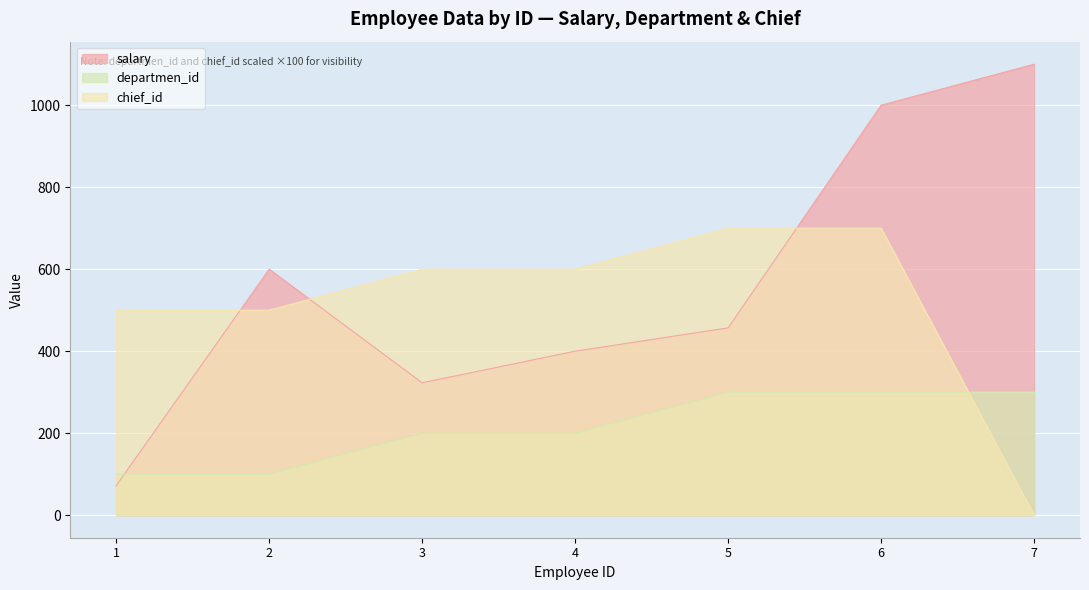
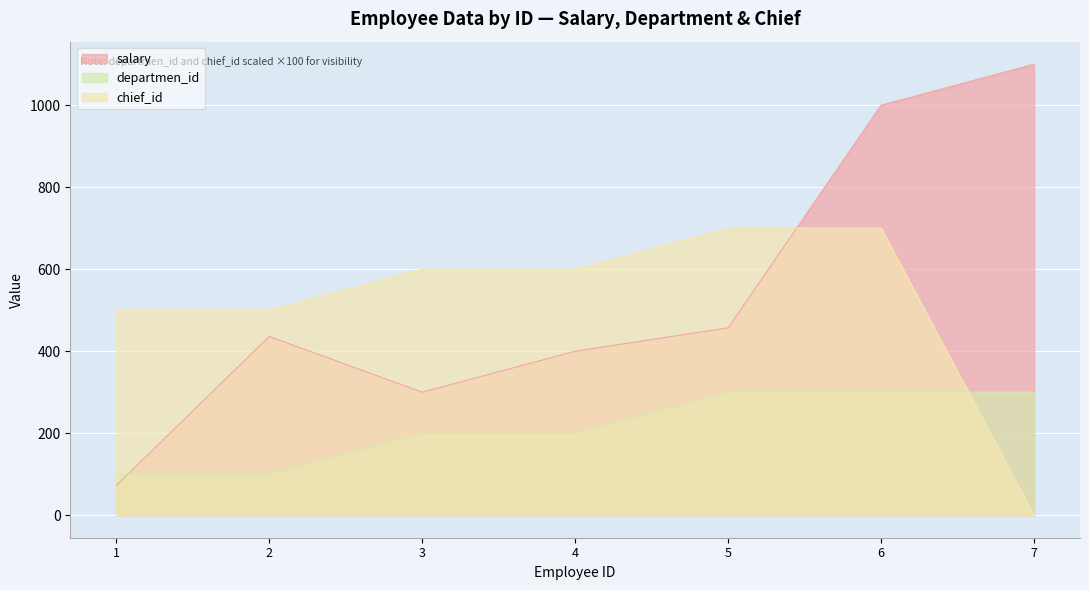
  {
    "salary": {
      "1": 70,
-     "2": 600,
-     "3": 320,
+     "2": 440,
+     "3": 300,
      "4": 400,
      "5": 460,
      "6": 1000,
      "7": 1100
    }
  }
